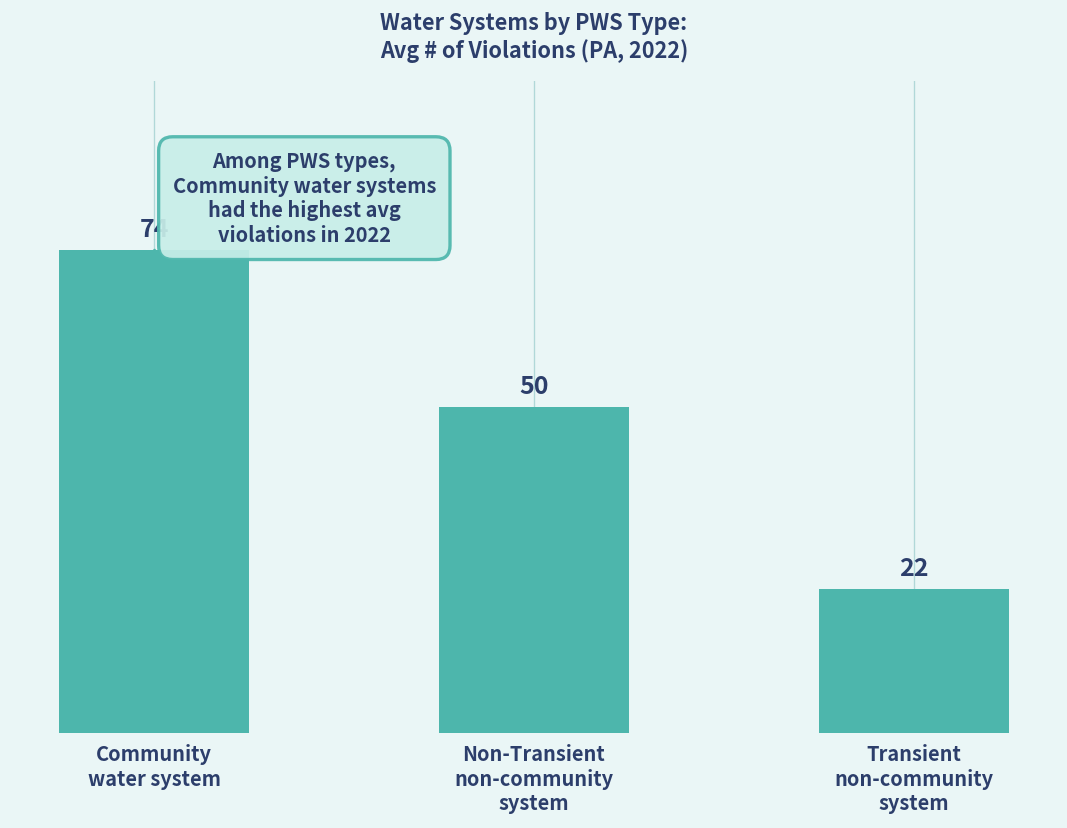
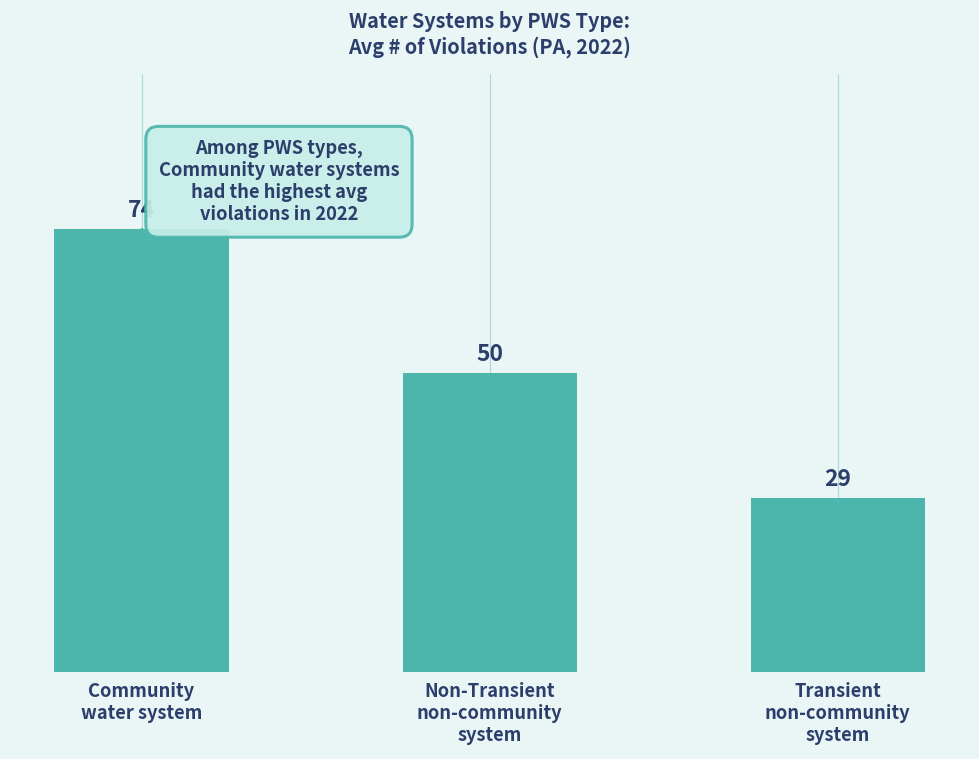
  {
    "Non-Transient non-community system": 50,
-   "Transient non-community system": 22
+   "Transient non-community system": 29
  }
